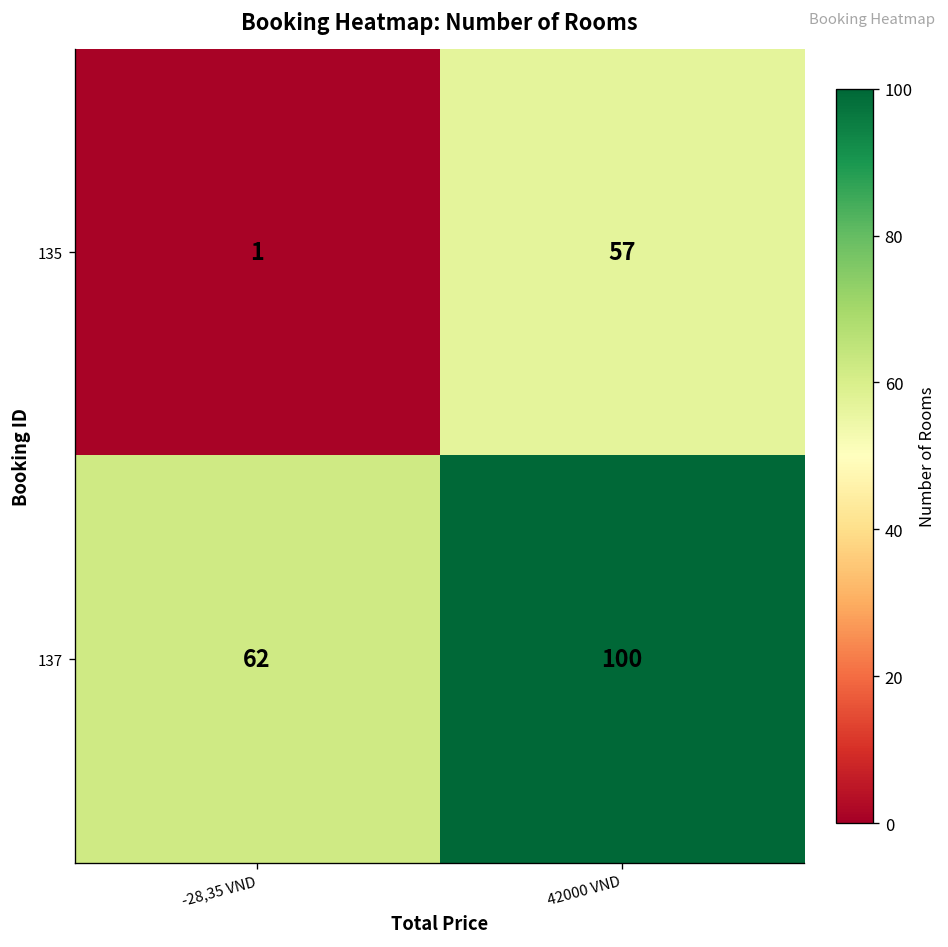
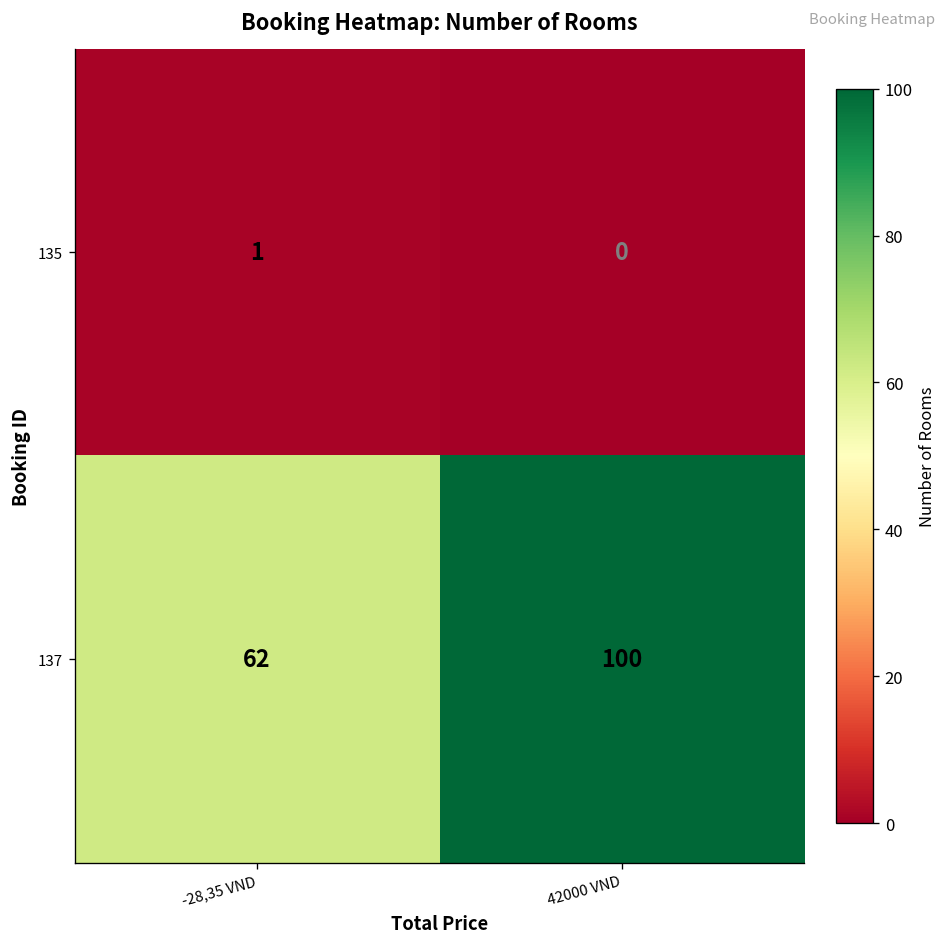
  {
    "135": {
      "-28,35 VND": 1,
-     "42000 VND": 57
+     "42000 VND": 0
    },
    "137": {
      "-28,35 VND": 62,
      "42000 VND": 100
    }
  }
